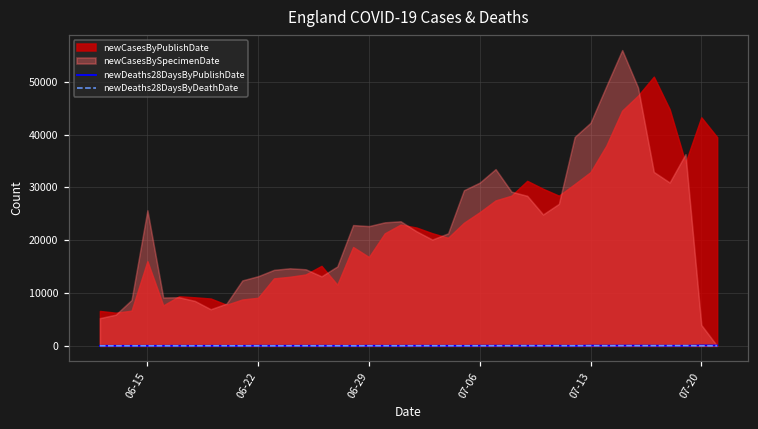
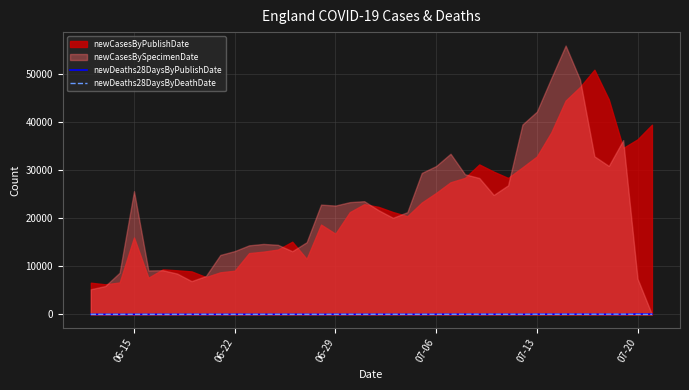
  {
    "newDeaths28DaysByDeathDate": {
      "06-15": 0,
      "06-22": 0,
      "06-29": 0,
      "07-06": 0,
      "07-13": 0,
      "07-20": 0
    },
    "newCasesByPublishDate": {
      "06-15": 16000,
      "06-22": 9000,
      "06-29": 17000,
      "07-06": 25000,
      "07-13": 33000,
-     "07-20": 43000
+     "07-20": 36000
    },
    "newCasesBySpecimenDate": {
      "06-15": 26000,
      "06-22": 13000,
      "06-29": 23000,
      "07-06": 31000,
      "07-13": 42000,
-     "07-20": 4000
+     "07-20": 7000
    }
  }
